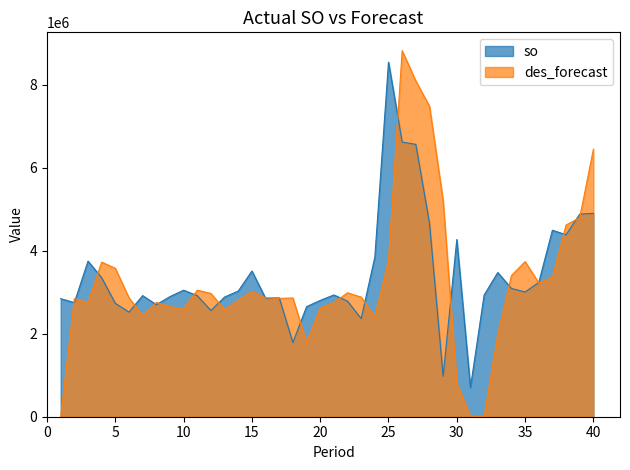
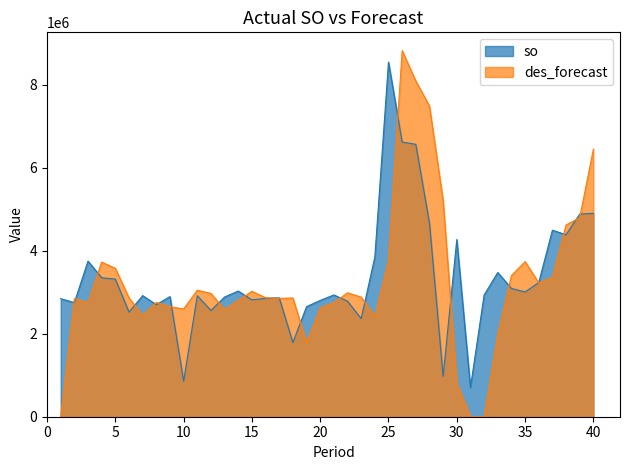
  {
    "so": {
-     "5": 2700000,
-     "10": 3000000,
-     "15": 3500000,
+     "5": 3300000,
+     "10": 900000,
+     "15": 2800000,
      "20": 2800000,
      "25": 8500000,
      "30": 4300000,
      "35": 3000000,
      "40": 4900000
    },
    "des_forecast": {
      "5": 3600000,
      "10": 2600000,
      "15": 3000000,
      "20": 2600000,
      "25": 3800000,
      "30": 800000,
      "35": 3700000,
      "40": 6400000
    }
  }
